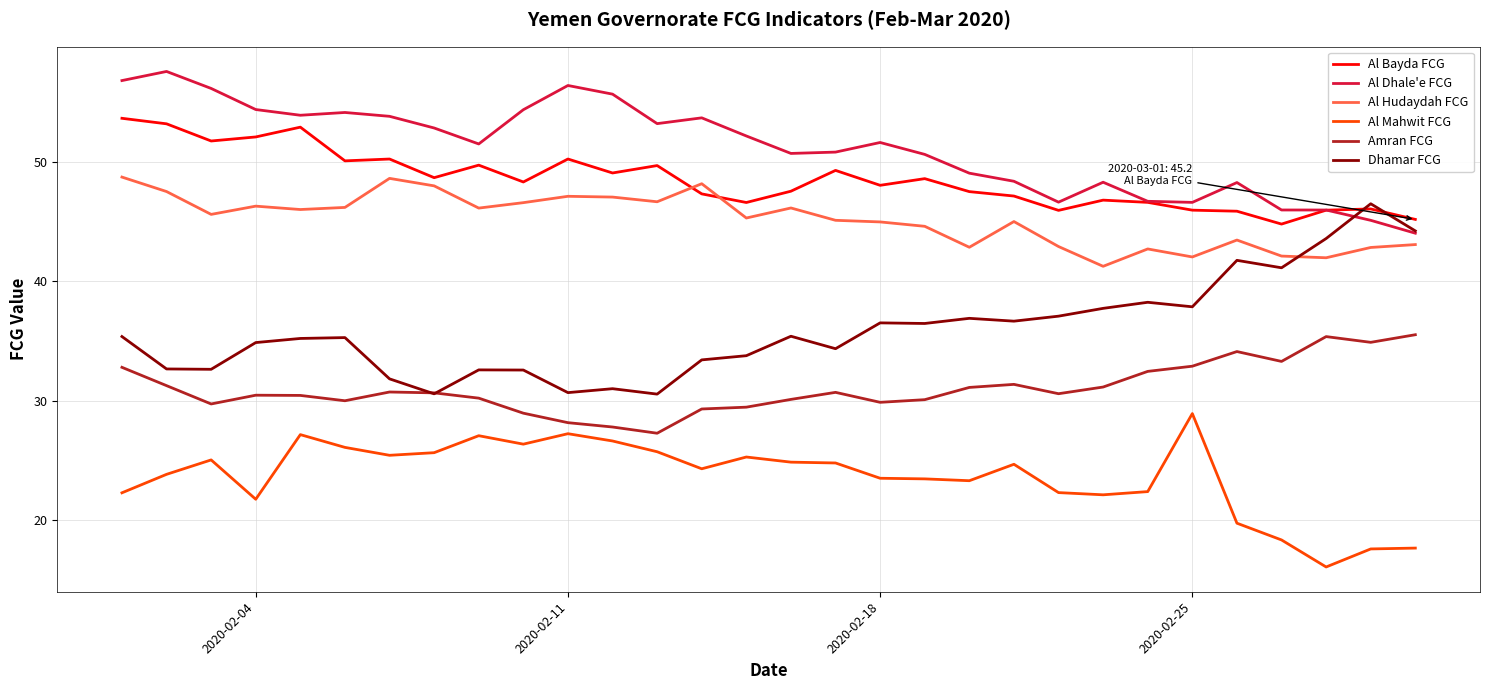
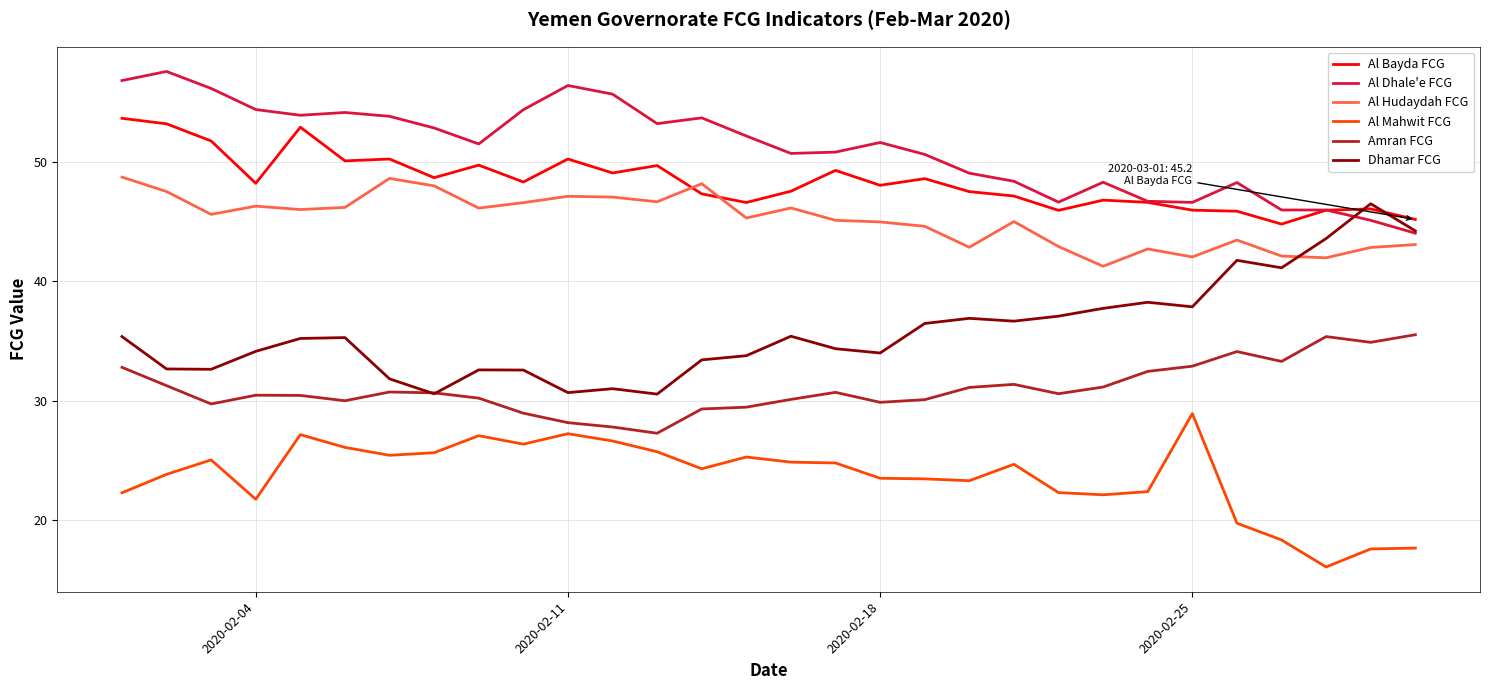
  {
    "Al Bayda FCG": {
-     "2020-02-04": 52.1,
+     "2020-02-04": 48.2,
      "2020-02-11": 50.2,
      "2020-02-18": 48.0
    },
    "Al Hudaydah FCG": {
      "2020-02-04": 46.3,
      "2020-02-11": 47.1,
      "2020-02-18": 45.0,
      "2020-02-25": 42.0
    },
    "Al Mahwit FCG": {
      "2020-02-04": 21.8,
      "2020-02-11": 27.2,
      "2020-02-18": 23.5,
      "2020-02-25": 28.9
    },
    "Dhamar FCG": {
-     "2020-02-04": 34.9,
+     "2020-02-04": 34.1,
      "2020-02-11": 30.7,
-     "2020-02-18": 36.5,
+     "2020-02-18": 34.0,
      "2020-02-25": 37.9
    }
  }
